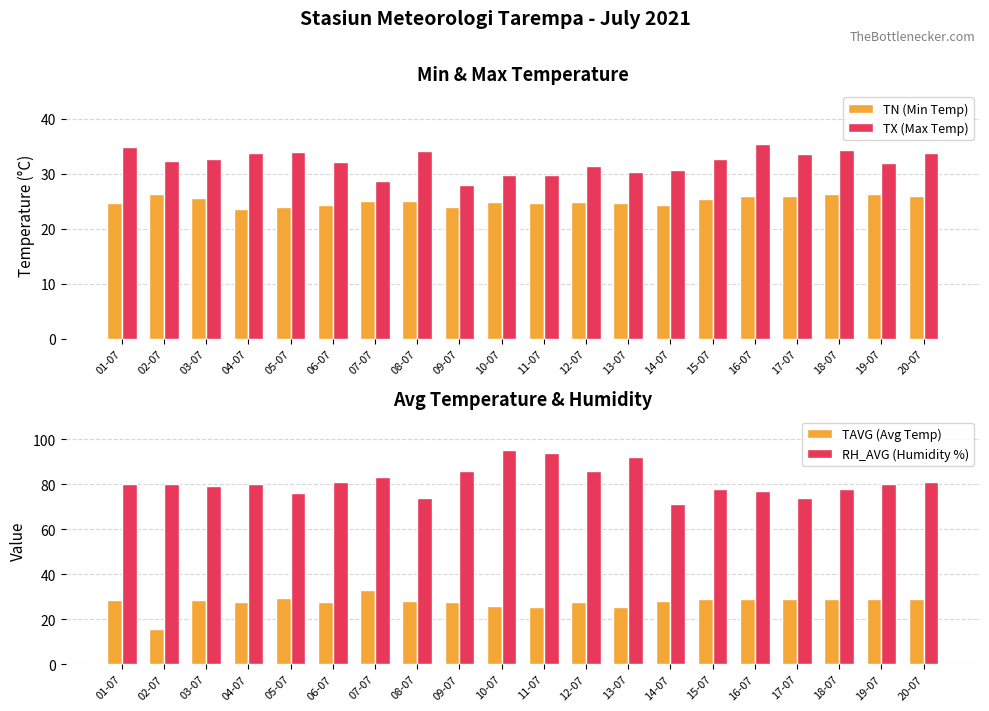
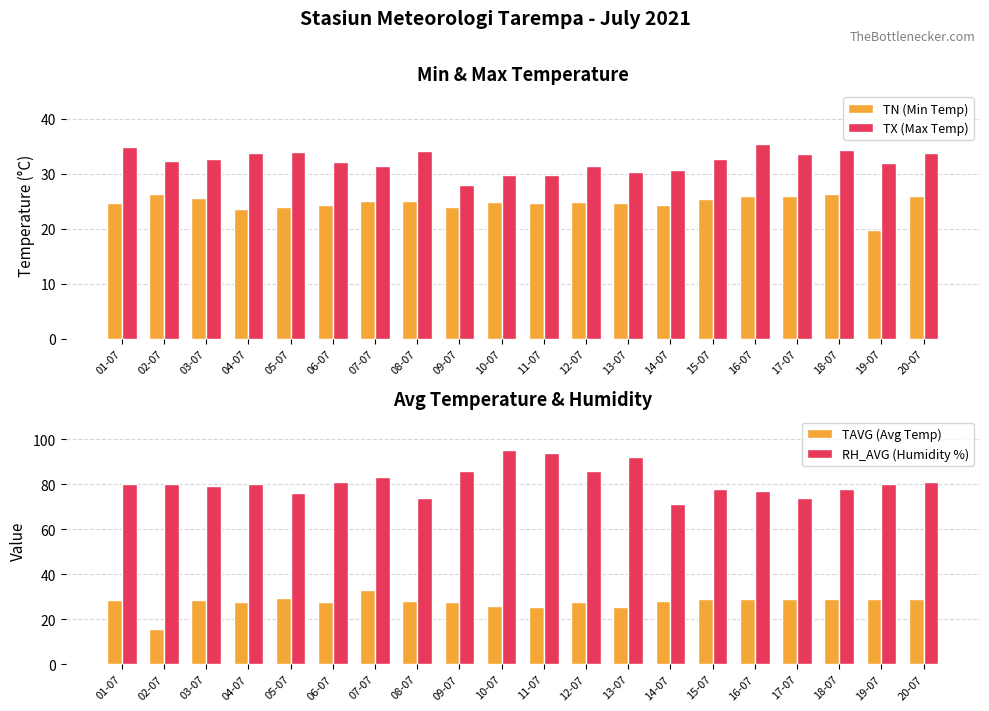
  {
    "Min & Max Temperature": {
      "TN (Min Temp)": {
        "01-07": 25,
        "02-07": 26,
        "03-07": 26,
        "04-07": 24,
        "05-07": 24,
        "06-07": 24,
        "07-07": 25,
        "08-07": 25,
        "09-07": 24,
        "10-07": 25,
        "11-07": 25,
        "12-07": 25,
        "13-07": 25,
        "14-07": 24,
        "15-07": 25,
        "16-07": 26,
        "17-07": 26,
        "18-07": 26,
-       "19-07": 26,
+       "19-07": 20,
        "20-07": 26
      },
      "TX (Max Temp)": {
        "01-07": 35,
        "02-07": 32,
        "03-07": 33,
        "04-07": 34,
        "05-07": 34,
        "06-07": 32,
-       "07-07": 29,
+       "07-07": 31,
        "08-07": 34,
        "09-07": 28,
        "10-07": 30,
        "11-07": 30,
        "12-07": 31,
        "13-07": 30,
        "14-07": 31,
        "15-07": 33,
        "16-07": 35,
        "17-07": 34,
        "18-07": 34,
        "19-07": 32,
        "20-07": 34
      }
    },
    "Avg Temperature & Humidity": {
      "TAVG (Avg Temp)": {
        "01-07": 28,
        "02-07": 16,
        "03-07": 28,
        "04-07": 28,
        "05-07": 30,
        "06-07": 28,
        "07-07": 33,
        "08-07": 28,
        "09-07": 28,
        "10-07": 26,
        "11-07": 25,
        "12-07": 27,
        "13-07": 25,
        "14-07": 28,
        "15-07": 29,
        "16-07": 29,
        "17-07": 29,
        "18-07": 29,
        "19-07": 29,
        "20-07": 29
      },
      "RH_AVG (Humidity %)": {
        "01-07": 80,
        "02-07": 80,
        "03-07": 79,
        "04-07": 80,
        "05-07": 76,
        "06-07": 81,
        "07-07": 83,
        "08-07": 74,
        "09-07": 86,
        "10-07": 95,
        "11-07": 94,
        "12-07": 86,
        "13-07": 92,
        "14-07": 71,
        "15-07": 78,
        "16-07": 77,
        "17-07": 74,
        "18-07": 78,
        "19-07": 80,
        "20-07": 81
      }
    }
  }
